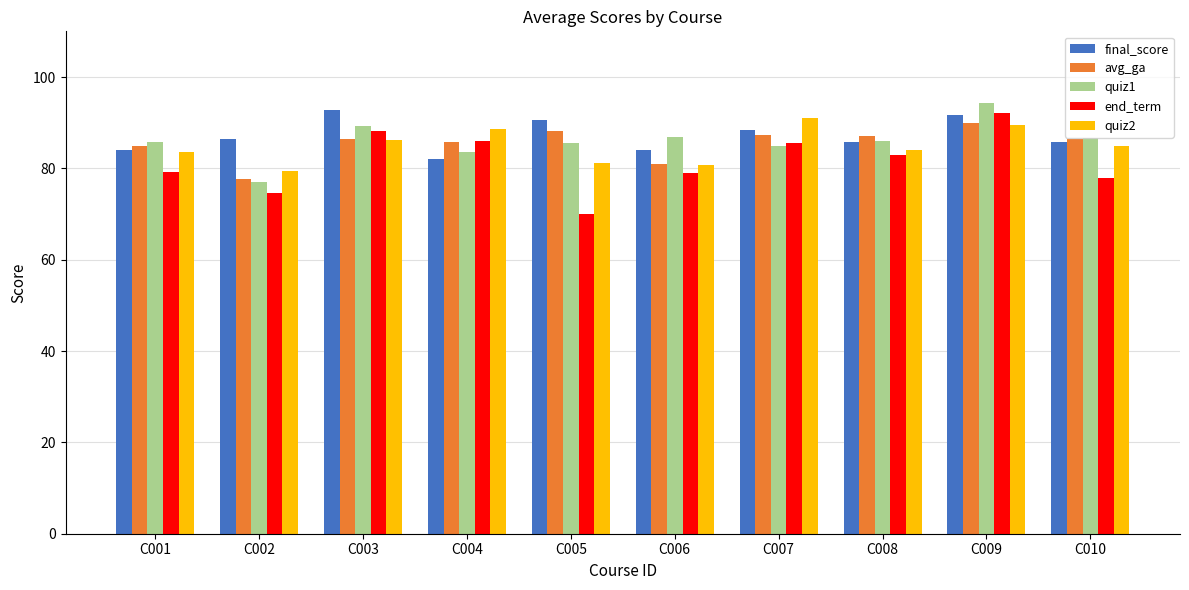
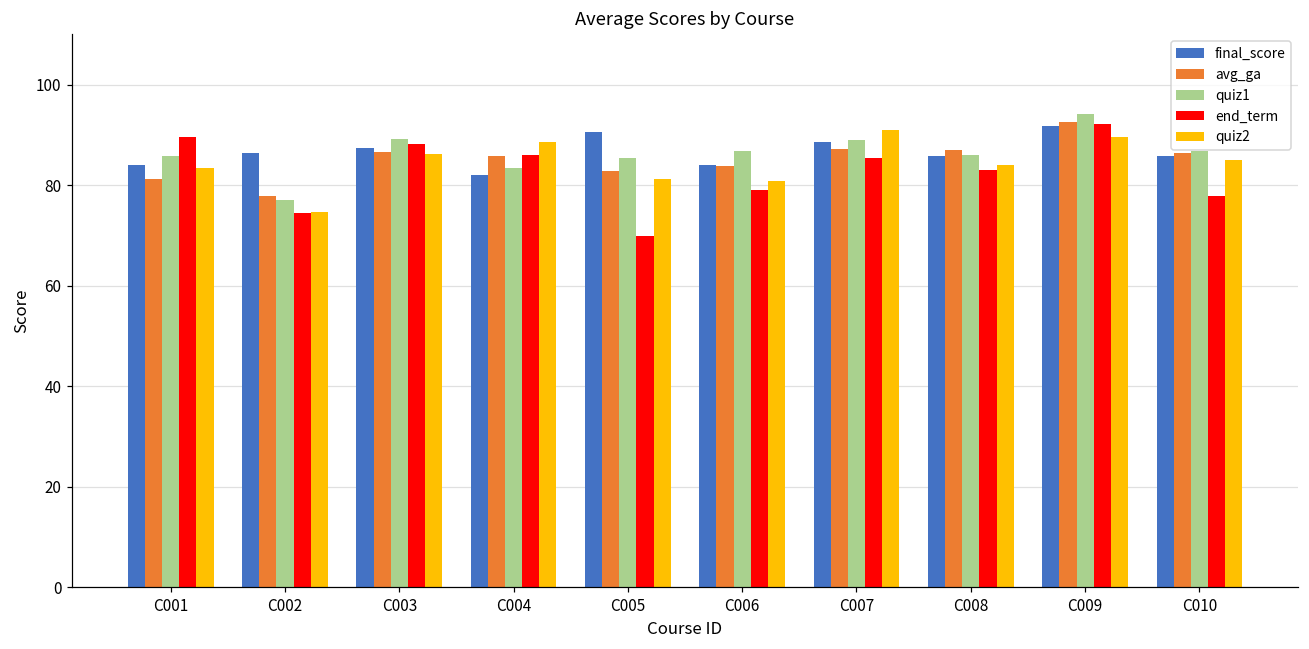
  {
    "final_score": {
      "C001": 84,
      "C002": 87,
-     "C003": 93,
+     "C003": 88,
      "C004": 82,
      "C005": 91,
      "C006": 84,
      "C007": 89,
      "C008": 86,
      "C009": 92,
      "C010": 86
    },
    "avg_ga": {
-     "C001": 85,
+     "C001": 81,
      "C002": 78,
      "C003": 87,
      "C004": 86,
-     "C005": 88,
-     "C006": 81,
+     "C005": 83,
+     "C006": 84,
      "C007": 87,
      "C008": 87,
-     "C009": 90,
+     "C009": 93,
      "C010": 87
    },
    "quiz1": {
      "C001": 86,
      "C002": 77,
      "C003": 89,
      "C004": 84,
      "C005": 86,
      "C006": 87,
-     "C007": 85,
+     "C007": 89,
      "C008": 86,
      "C009": 94
    },
    "end_term": {
-     "C001": 79,
+     "C001": 90,
      "C002": 75,
      "C003": 88,
      "C004": 86,
      "C005": 70,
      "C006": 79,
      "C007": 86,
      "C008": 83,
      "C009": 92,
      "C010": 78
    },
    "quiz2": {
      "C001": 84,
-     "C002": 80,
+     "C002": 75,
      "C003": 86,
      "C004": 89,
      "C005": 81,
      "C006": 81,
      "C007": 91,
      "C008": 84,
      "C009": 90,
      "C010": 85
    }
  }
